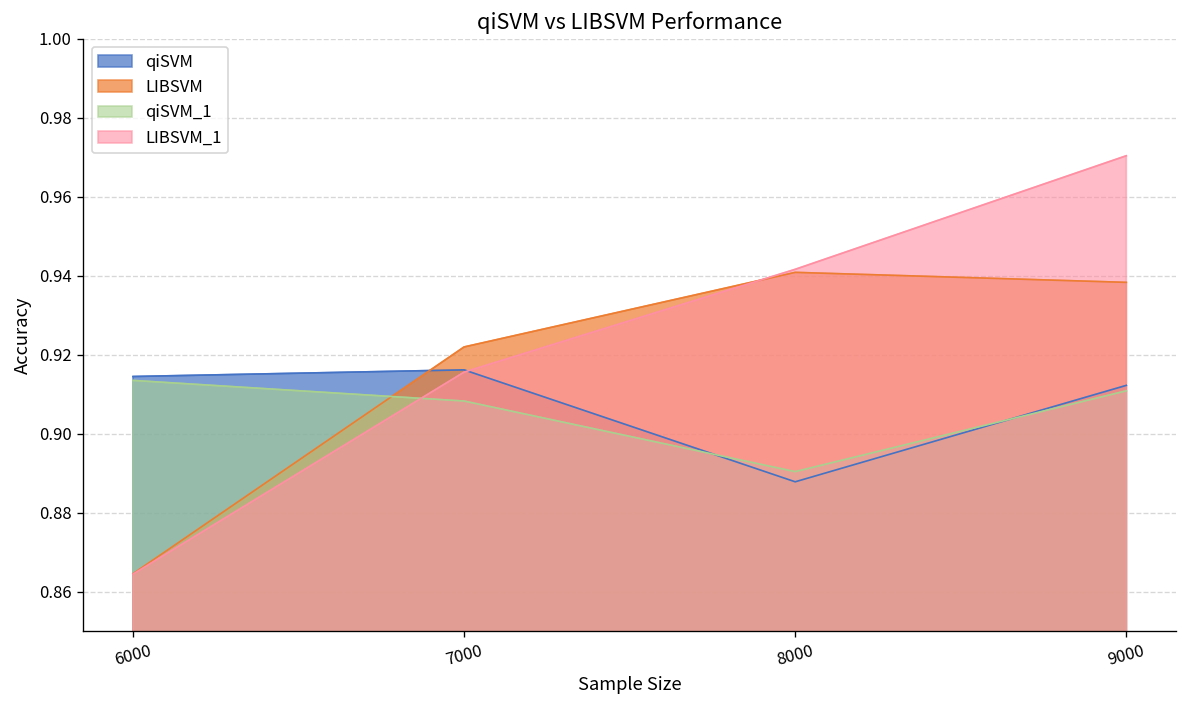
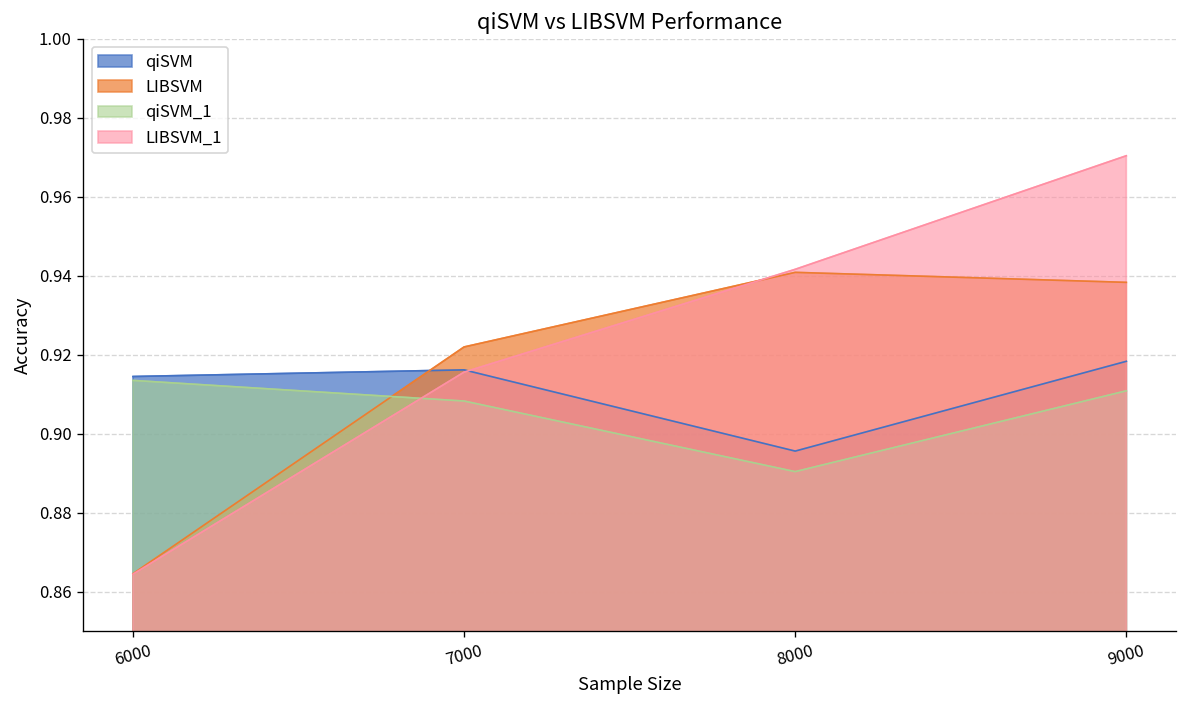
  {
    "qiSVM": {
      "6000": 0.915,
-     "8000": 0.888,
-     "9000": 0.912
+     "8000": 0.896,
+     "9000": 0.918
    },
    "LIBSVM": {
      "7000": 0.922,
      "8000": 0.941,
      "9000": 0.938
    },
    "qiSVM_1": {
      "6000": 0.914,
      "7000": 0.908,
      "8000": 0.890,
      "9000": 0.911
    },
    "LIBSVM_1": {
      "8000": 0.942,
      "9000": 0.970
    }
  }
